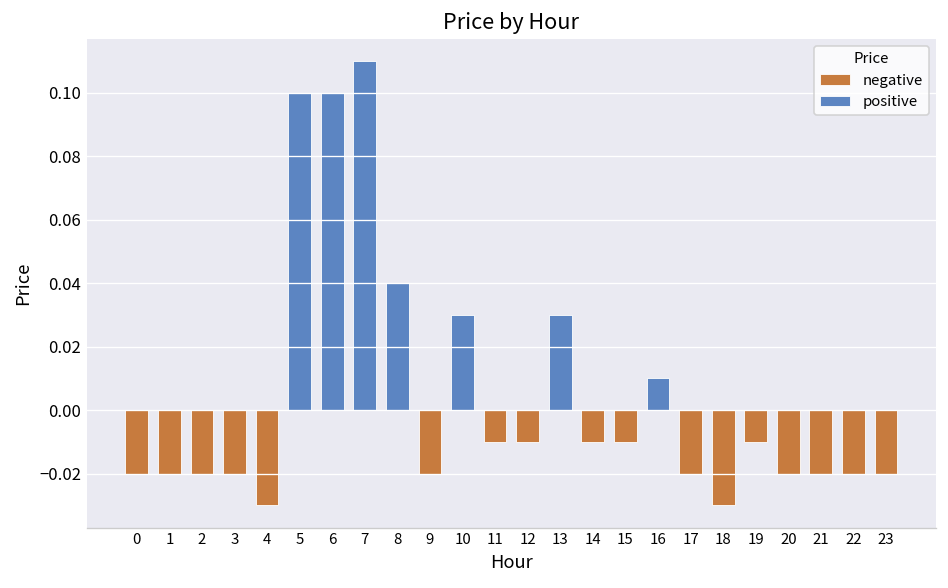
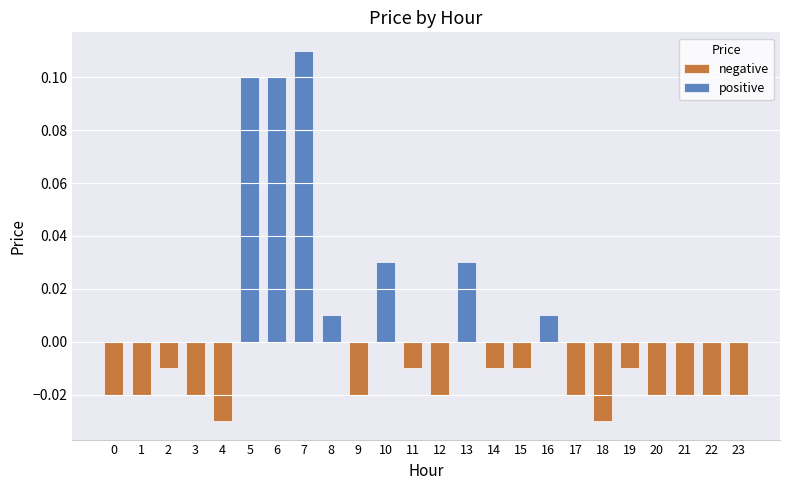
  {
    "0": -0.02,
    "1": -0.02,
-   "2": -0.02,
+   "2": -0.01,
    "3": -0.02,
    "4": -0.03,
    "5": 0.10,
    "6": 0.10,
    "7": 0.11,
-   "8": 0.04,
+   "8": 0.01,
    "9": -0.02,
    "10": 0.03,
    "11": -0.01,
-   "12": -0.01,
+   "12": -0.02,
    "13": 0.03,
    "14": -0.01,
    "15": -0.01,
    "16": 0.01,
    "17": -0.02,
    "18": -0.03,
    "19": -0.01,
    "20": -0.02,
    "21": -0.02,
    "22": -0.02,
    "23": -0.02
  }
